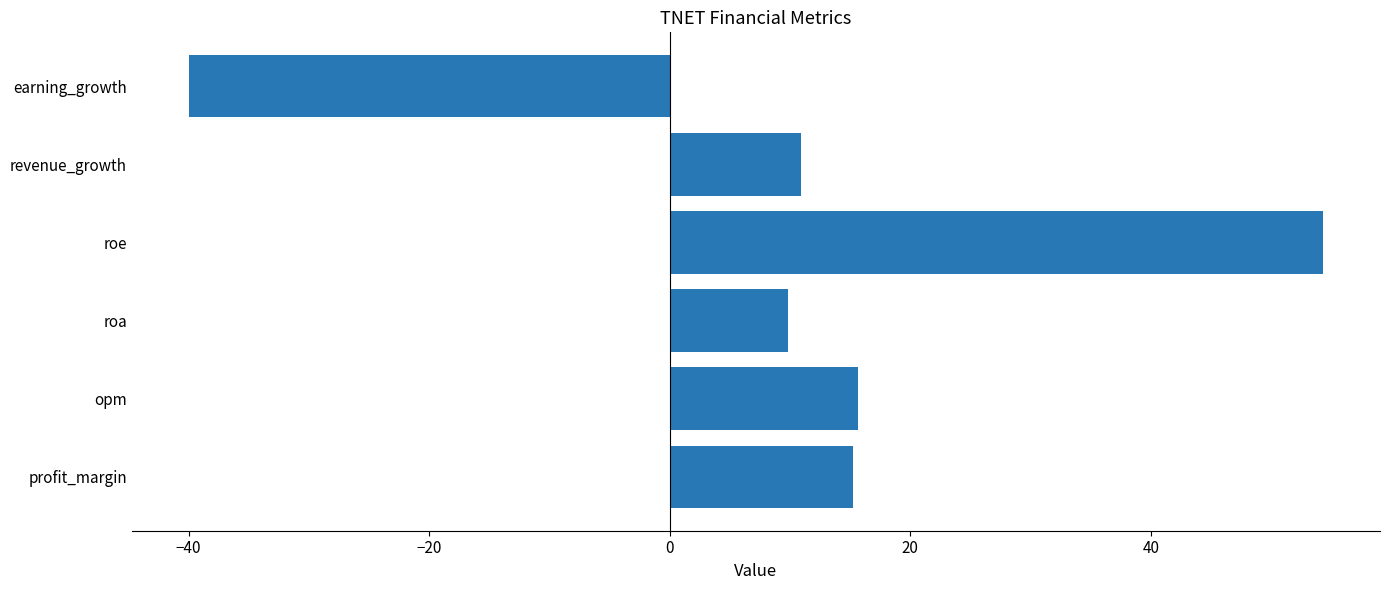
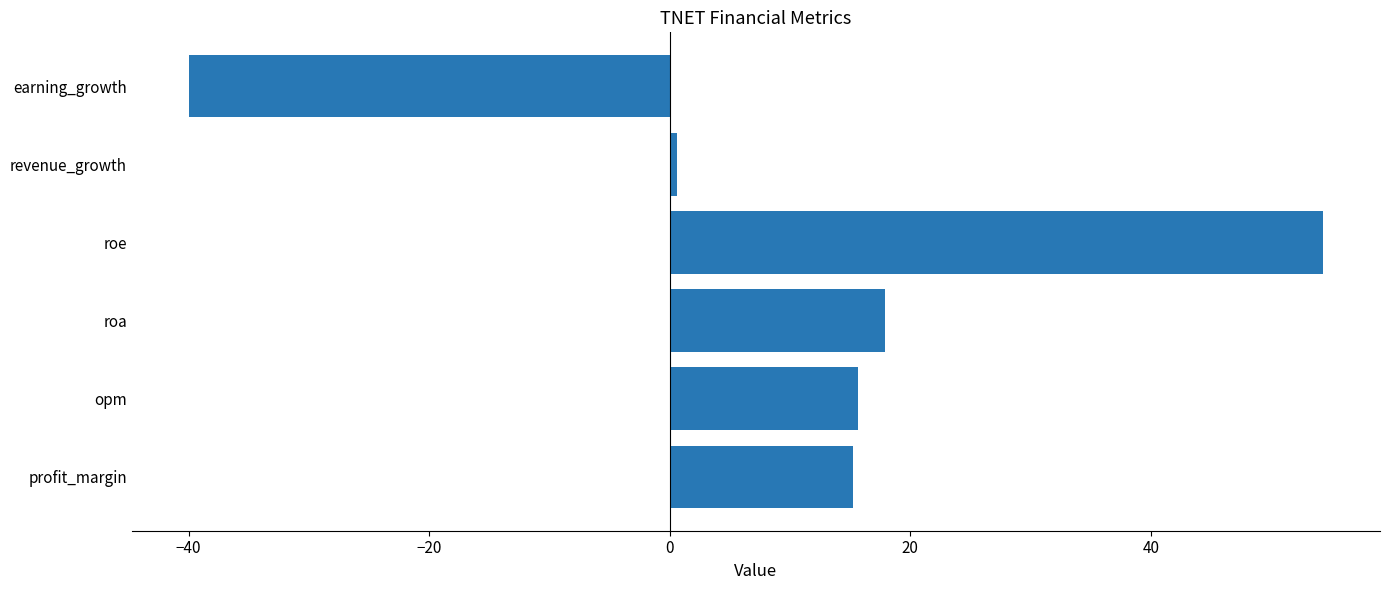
  {
    "earning_growth": -40.0,
-   "revenue_growth": 10.9,
+   "revenue_growth": 0.6,
    "roe": 54.3,
-   "roa": 9.8,
+   "roa": 17.9,
    "opm": 15.7,
    "profit_margin": 15.2
  }
